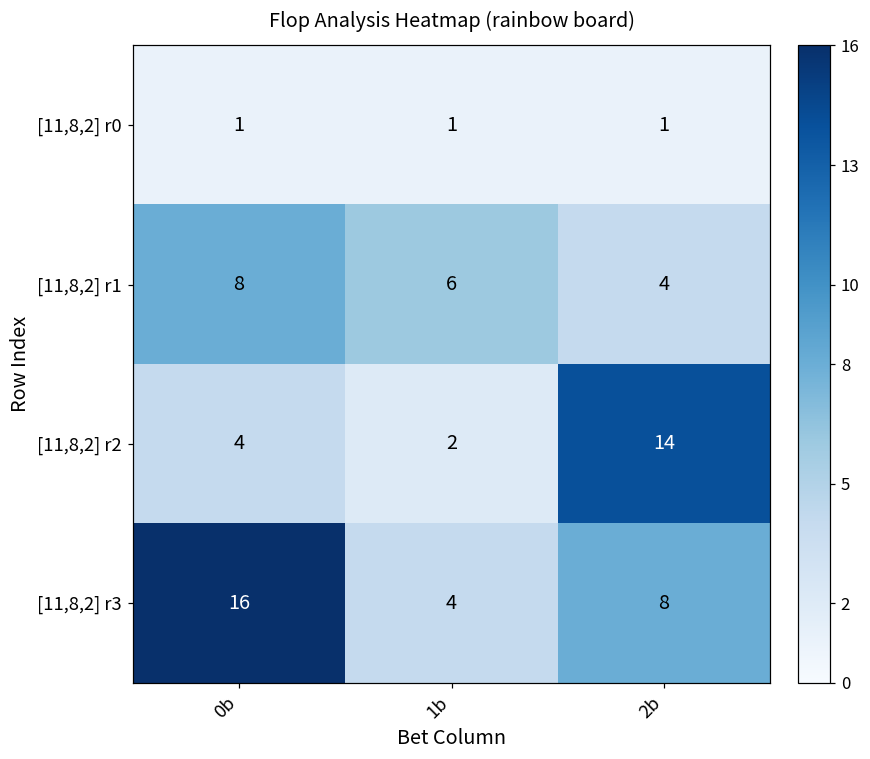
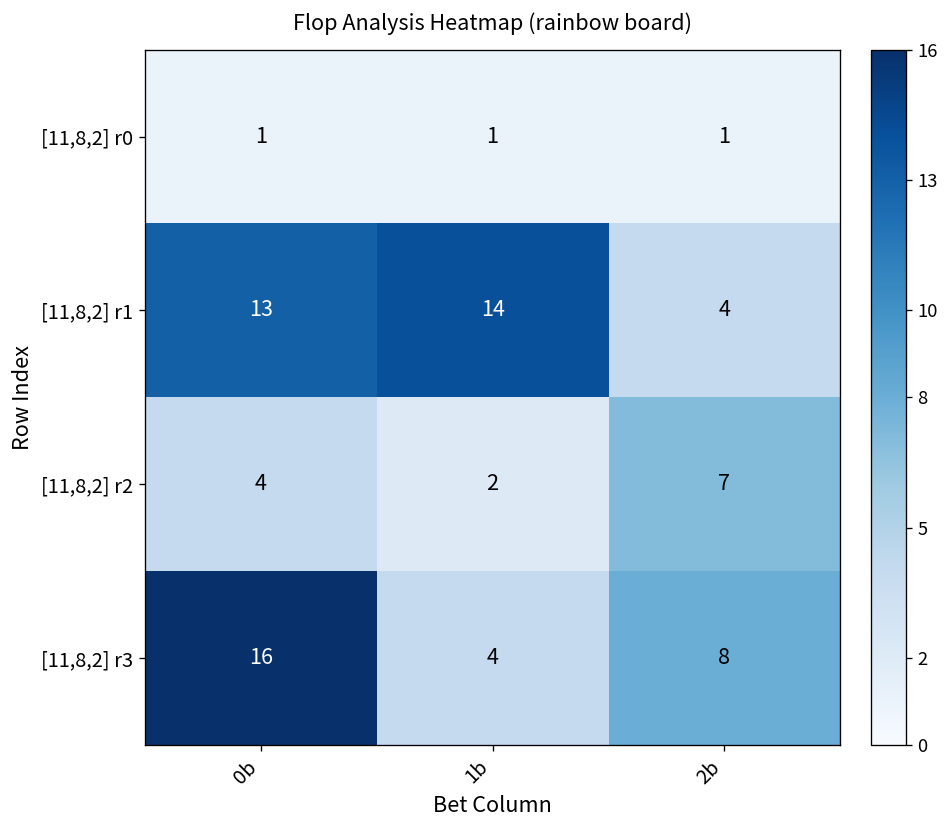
  {
    "[11,8,2] r0": {
      "0b": 1,
      "1b": 1,
      "2b": 1
    },
    "[11,8,2] r1": {
-     "0b": 8,
-     "1b": 6,
+     "0b": 13,
+     "1b": 14,
      "2b": 4
    },
    "[11,8,2] r2": {
      "0b": 4,
      "1b": 2,
-     "2b": 14
+     "2b": 7
    },
    "[11,8,2] r3": {
      "0b": 16,
      "1b": 4,
      "2b": 8
    }
  }
